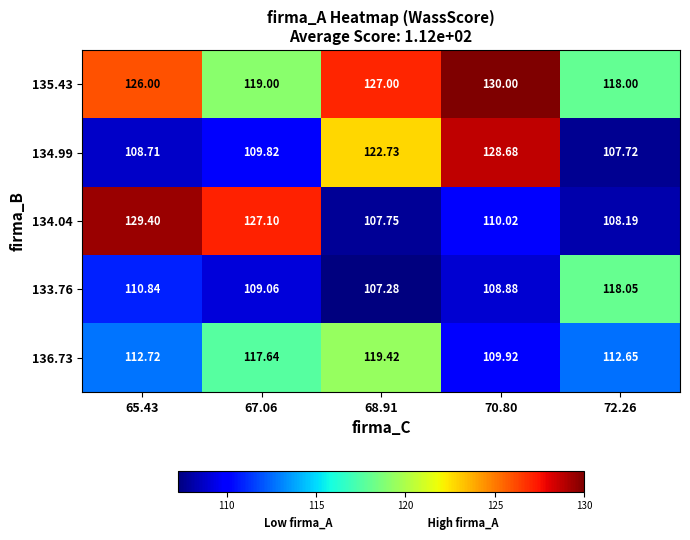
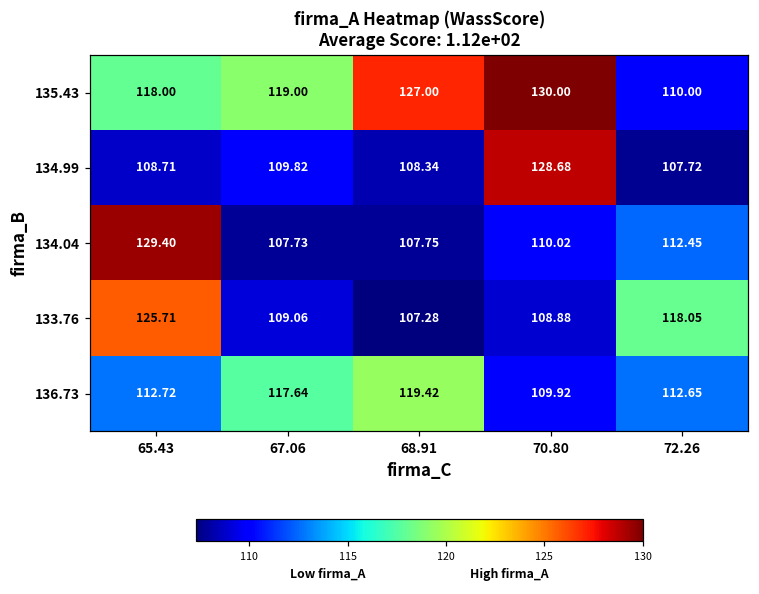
  {
    "135.43": {
-     "65.43": 126.00,
+     "65.43": 118.00,
      "67.06": 119.00,
      "68.91": 127.00,
      "70.80": 130.00,
-     "72.26": 118.00
+     "72.26": 110.00
    },
    "134.99": {
      "65.43": 108.71,
      "67.06": 109.82,
-     "68.91": 122.73,
+     "68.91": 108.34,
      "70.80": 128.68,
      "72.26": 107.72
    },
    "134.04": {
      "65.43": 129.40,
-     "67.06": 127.10,
+     "67.06": 107.73,
      "68.91": 107.75,
      "70.80": 110.02,
-     "72.26": 108.19
+     "72.26": 112.45
    },
    "133.76": {
-     "65.43": 110.84,
+     "65.43": 125.71,
      "67.06": 109.06,
      "68.91": 107.28,
      "70.80": 108.88,
      "72.26": 118.05
    },
    "136.73": {
      "65.43": 112.72,
      "67.06": 117.64,
      "68.91": 119.42,
      "70.80": 109.92,
      "72.26": 112.65
    }
  }
